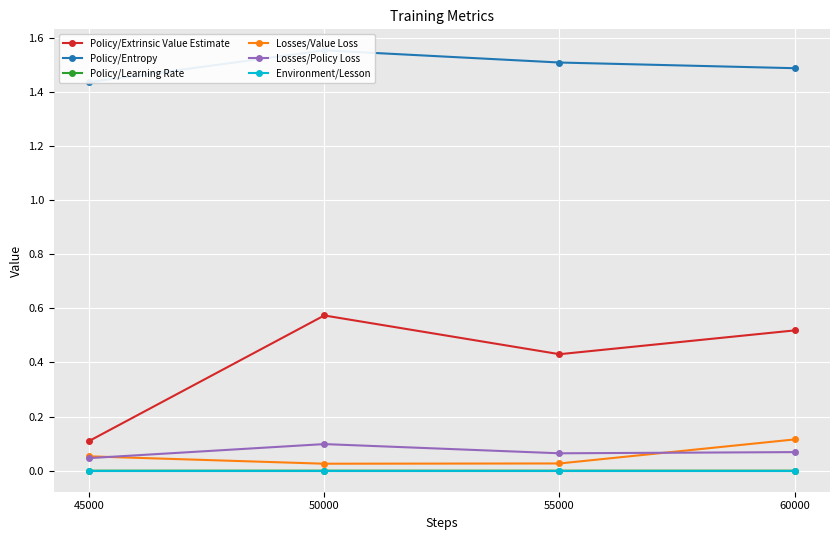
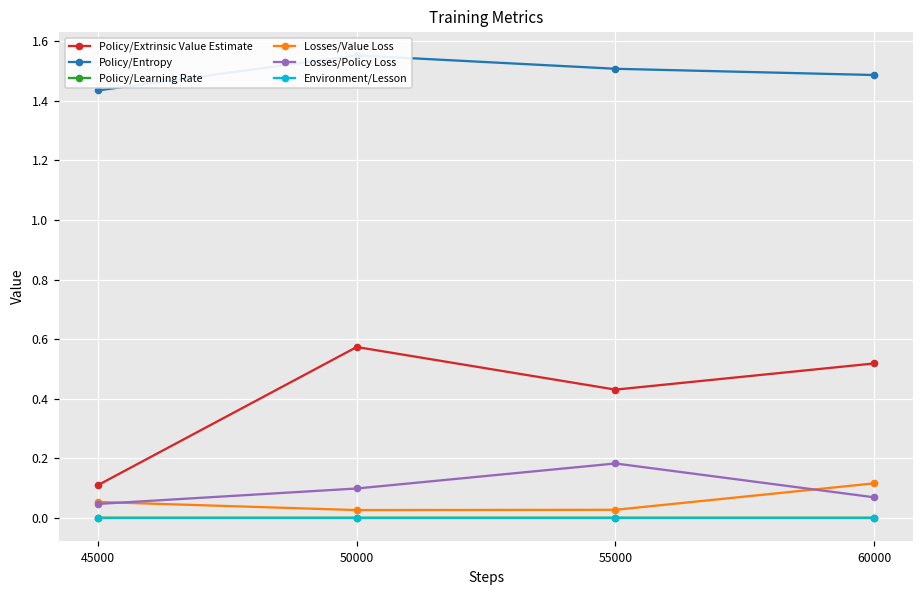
  {
    "Policy/Extrinsic Value Estimate": {
      "45000": 0.11,
      "50000": 0.57,
      "55000": 0.43,
      "60000": 0.52
    },
    "Policy/Entropy": {
      "55000": 1.51,
      "60000": 1.49
    },
    "Environment/Lesson": {
      "45000": 0.00,
      "50000": 0.00,
      "55000": 0.00,
      "60000": 0.00
    },
    "Losses/Value Loss": {
      "50000": 0.03,
      "55000": 0.03,
      "60000": 0.12
    },
    "Losses/Policy Loss": {
      "50000": 0.10,
-     "55000": 0.06,
+     "55000": 0.18,
      "60000": 0.07
    }
  }
